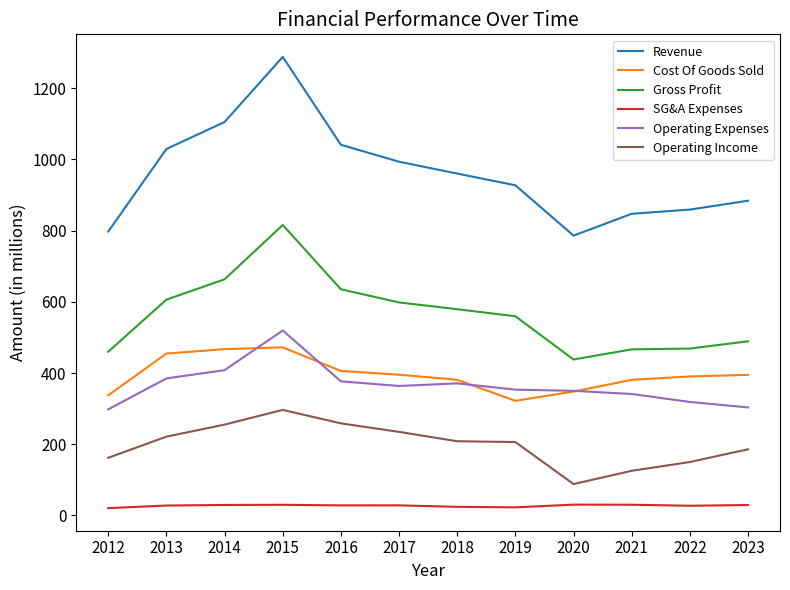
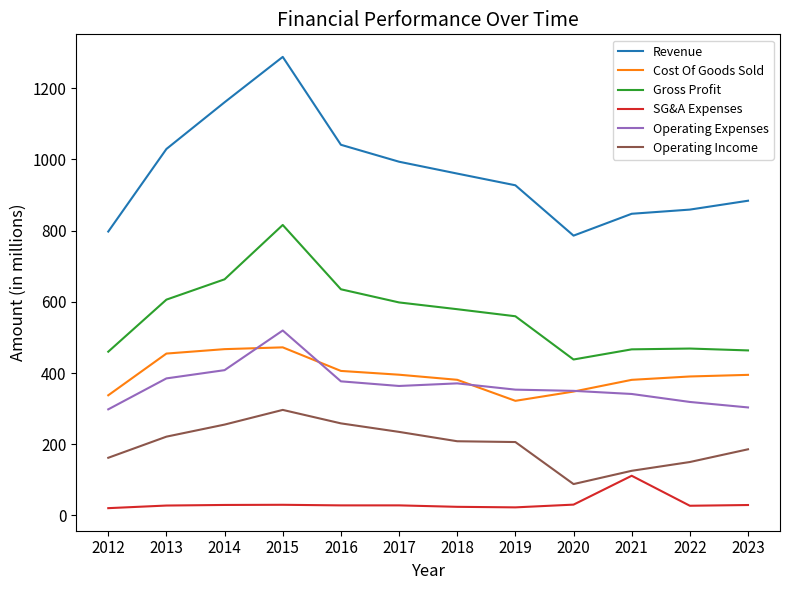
  {
    "Revenue": {
      "2012": 800,
      "2013": 1030,
-     "2014": 1110,
+     "2014": 1160,
      "2015": 1290,
      "2016": 1040,
      "2017": 990,
      "2018": 960,
      "2019": 930,
      "2020": 790,
      "2021": 850,
      "2022": 860,
      "2023": 880
    },
    "Cost Of Goods Sold": {
      "2012": 340,
      "2013": 450,
      "2014": 470,
      "2015": 470,
      "2016": 410,
      "2017": 400,
      "2018": 380,
      "2019": 320,
      "2021": 380,
      "2022": 390,
      "2023": 390
    },
    "Gross Profit": {
      "2012": 460,
      "2013": 610,
      "2014": 660,
      "2015": 820,
      "2016": 640,
      "2017": 600,
      "2018": 580,
      "2019": 560,
      "2020": 440,
      "2021": 470,
      "2022": 470,
-     "2023": 490
+     "2023": 460
    },
    "SG&A Expenses": {
      "2012": 20,
      "2013": 30,
      "2014": 30,
      "2015": 30,
      "2016": 30,
      "2017": 30,
      "2018": 20,
      "2019": 20,
      "2020": 30,
-     "2021": 30,
+     "2021": 110,
      "2022": 30,
      "2023": 30
    },
    "Operating Expenses": {
      "2012": 300,
      "2013": 380,
      "2014": 410,
      "2015": 520,
      "2016": 380,
      "2017": 360,
      "2018": 370,
      "2019": 350,
      "2021": 340,
      "2022": 320,
      "2023": 300
    },
    "Operating Income": {
      "2012": 160,
      "2013": 220,
      "2014": 260,
      "2015": 300,
      "2016": 260,
      "2017": 230,
      "2018": 210,
      "2019": 210,
      "2020": 90,
      "2021": 130,
      "2022": 150,
      "2023": 190
    }
  }
